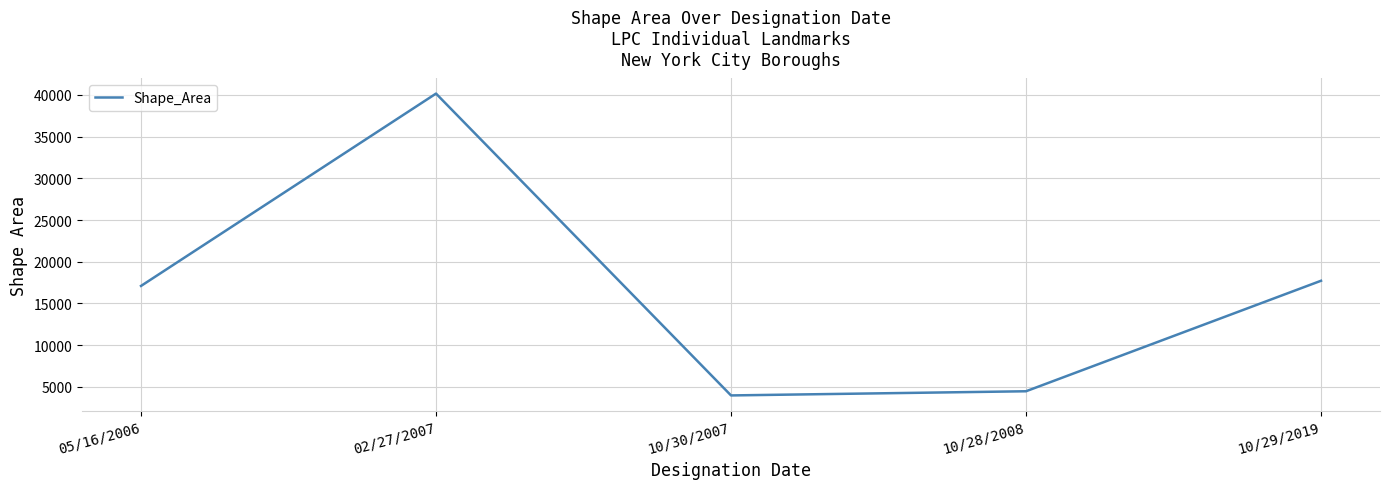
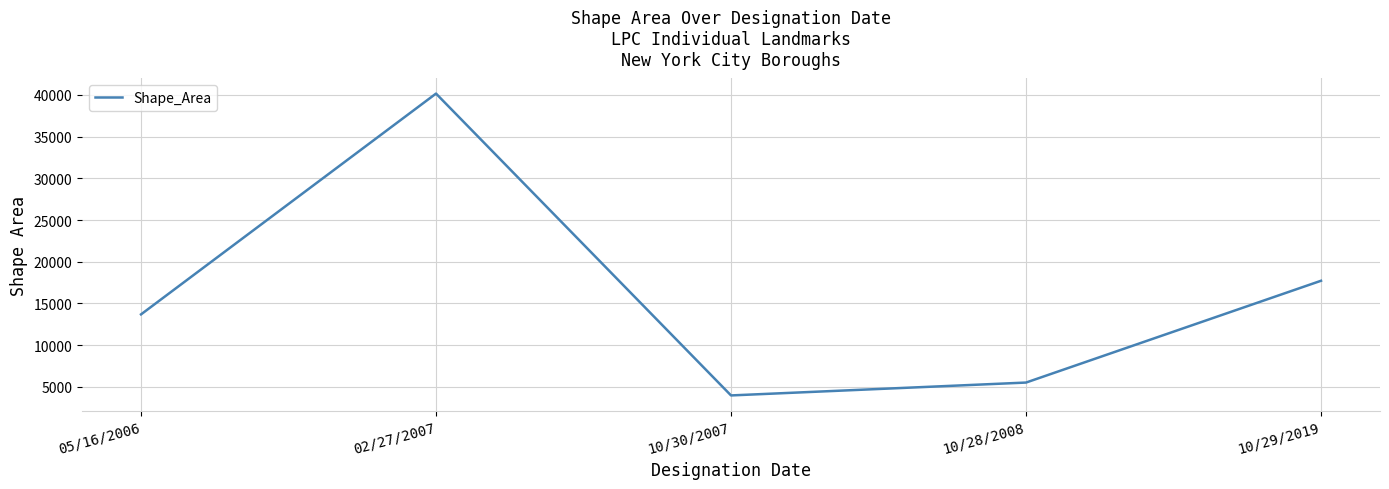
  {
-   "05/16/2006": 17000,
+   "05/16/2006": 14000,
    "02/27/2007": 40000,
    "10/30/2007": 4000,
-   "10/28/2008": 4000,
+   "10/28/2008": 6000,
    "10/29/2019": 18000
  }
